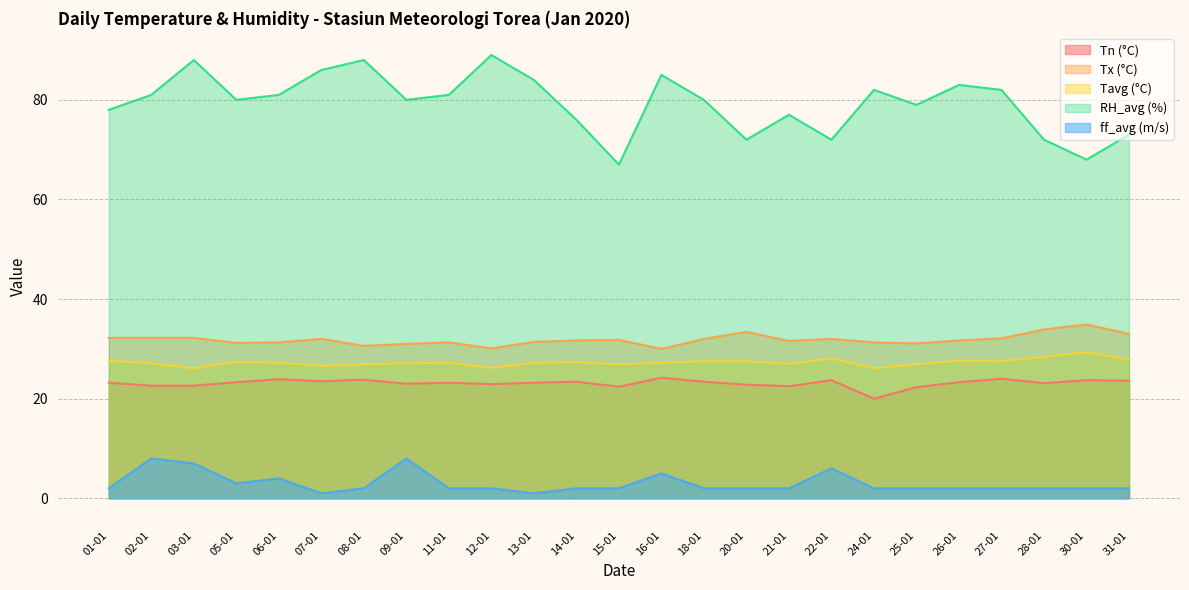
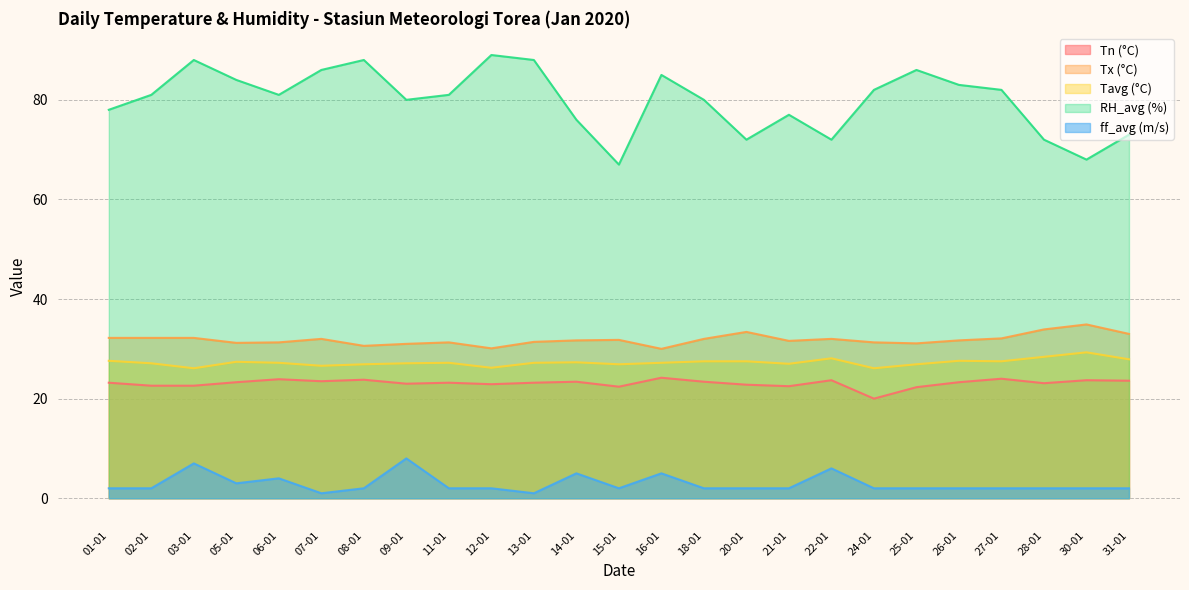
  {
    "RH_avg (%)": {
      "01-01": 78,
      "02-01": 81,
      "03-01": 88,
-     "05-01": 80,
+     "05-01": 84,
      "06-01": 81,
      "07-01": 86,
      "08-01": 88,
      "09-01": 80,
      "11-01": 81,
      "12-01": 89,
-     "13-01": 84,
+     "13-01": 88,
      "14-01": 76,
      "15-01": 67,
      "16-01": 85,
      "18-01": 80,
      "20-01": 72,
      "21-01": 77,
      "22-01": 72,
      "24-01": 82,
-     "25-01": 79,
+     "25-01": 86,
      "26-01": 83,
      "27-01": 82,
      "28-01": 72,
      "30-01": 68
    },
    "ff_avg (m/s)": {
      "01-01": 2,
-     "02-01": 8,
+     "02-01": 2,
      "03-01": 7,
      "05-01": 3,
      "06-01": 4,
      "07-01": 1,
      "08-01": 2,
      "09-01": 8,
      "11-01": 2,
      "12-01": 2,
      "13-01": 1,
-     "14-01": 2,
+     "14-01": 5,
      "15-01": 2,
      "16-01": 5,
      "18-01": 2,
      "20-01": 2,
      "21-01": 2,
      "22-01": 6,
      "24-01": 2,
      "25-01": 2,
      "26-01": 2,
      "27-01": 2,
      "28-01": 2,
      "30-01": 2,
      "31-01": 2
    }
  }
